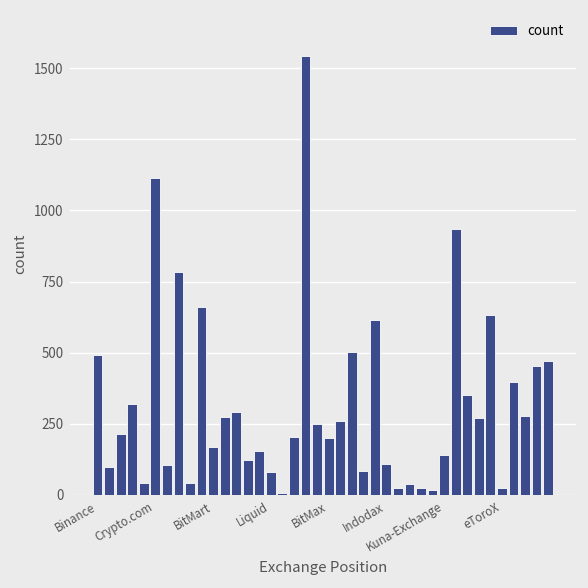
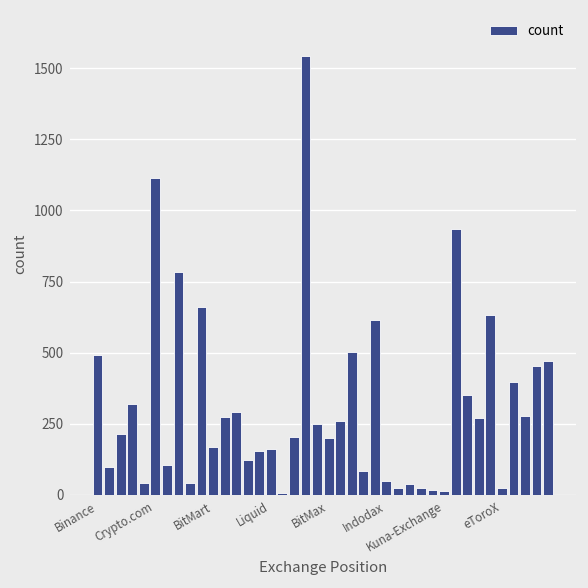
  {
    "Binance": 490,
    "Crypto.com": 1120,
    "BitMart": 170,
-   "Liquid": 80,
+   "Liquid": 160,
    "BitMax": 200,
-   "Indodax": 110,
-   "Kuna-Exchange": 140,
+   "Indodax": 50,
+   "Kuna-Exchange": 20,
    "eToroX": 30
  }
